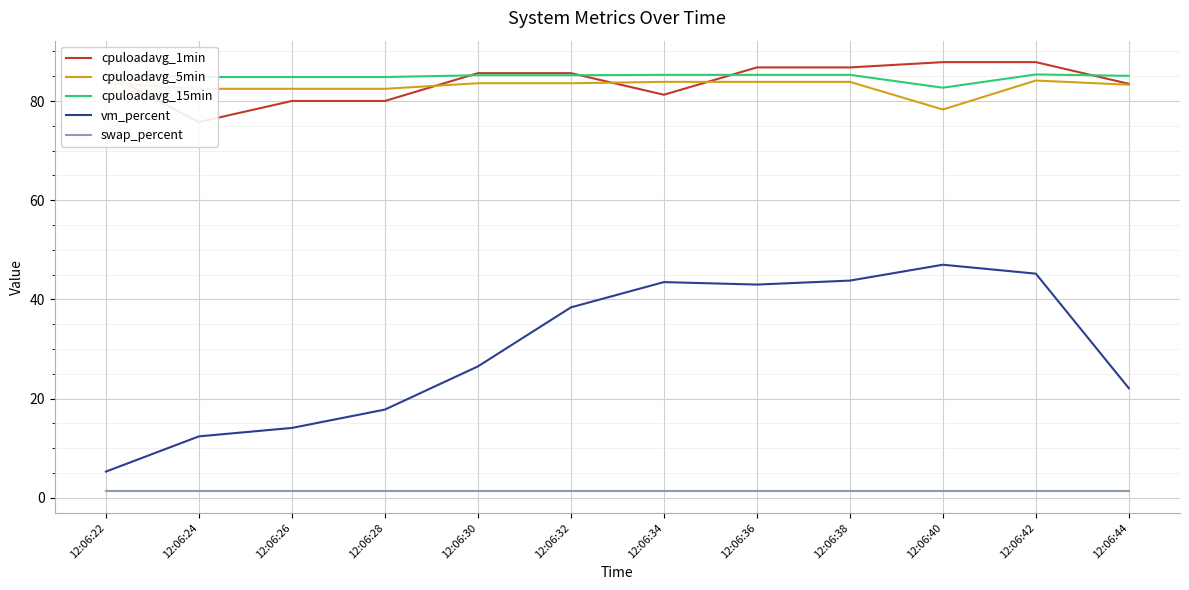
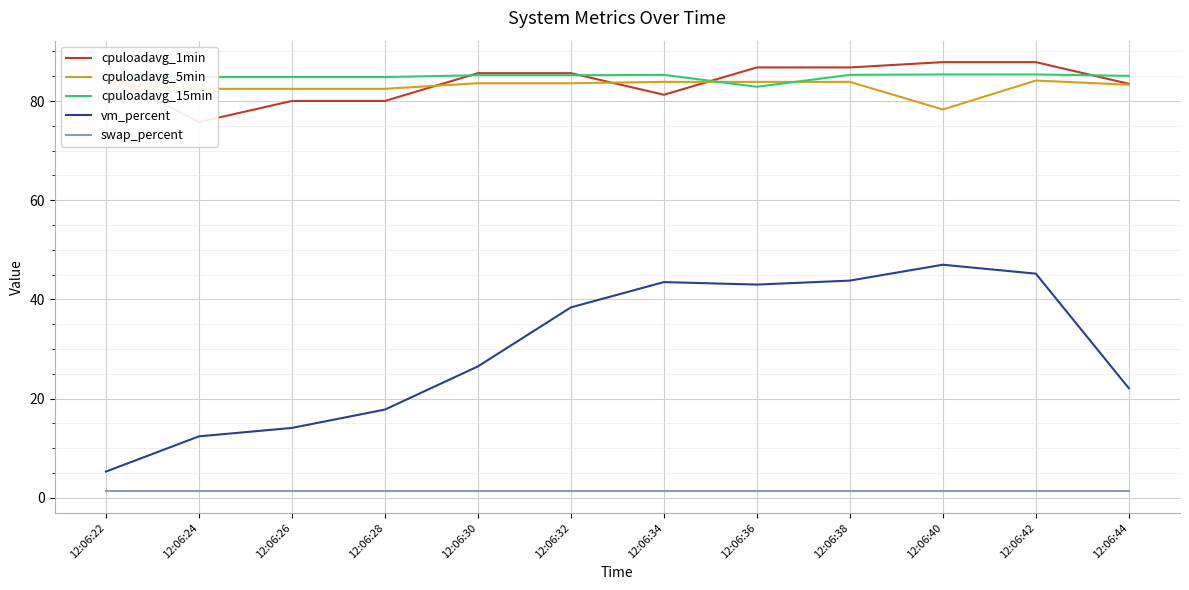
  {
    "cpuloadavg_1min": {
      "12:06:26": 80,
      "12:06:28": 80,
      "12:06:34": 81,
      "12:06:36": 87,
      "12:06:38": 87,
      "12:06:40": 88,
      "12:06:42": 88
    },
    "cpuloadavg_5min": {
      "12:06:26": 82,
      "12:06:28": 82,
      "12:06:30": 84,
      "12:06:32": 84,
      "12:06:34": 84,
      "12:06:36": 84,
      "12:06:38": 84,
      "12:06:40": 78,
      "12:06:42": 84
    },
    "cpuloadavg_15min": {
      "12:06:26": 85,
      "12:06:28": 85,
      "12:06:34": 85,
-     "12:06:36": 85,
+     "12:06:36": 83,
      "12:06:38": 85,
-     "12:06:40": 83,
+     "12:06:40": 85,
      "12:06:42": 85,
      "12:06:44": 85
    },
    "vm_percent": {
      "12:06:22": 5,
      "12:06:24": 12,
      "12:06:26": 14,
      "12:06:28": 18,
      "12:06:30": 27,
      "12:06:32": 38,
      "12:06:34": 44,
      "12:06:36": 43,
      "12:06:38": 44,
      "12:06:40": 47,
      "12:06:42": 45,
      "12:06:44": 22
    },
    "swap_percent": {
      "12:06:22": 1,
      "12:06:24": 1,
      "12:06:26": 1,
      "12:06:28": 1,
      "12:06:30": 1,
      "12:06:32": 1,
      "12:06:34": 1,
      "12:06:36": 1,
      "12:06:38": 1,
      "12:06:40": 1,
      "12:06:42": 1,
      "12:06:44": 1
    }
  }
